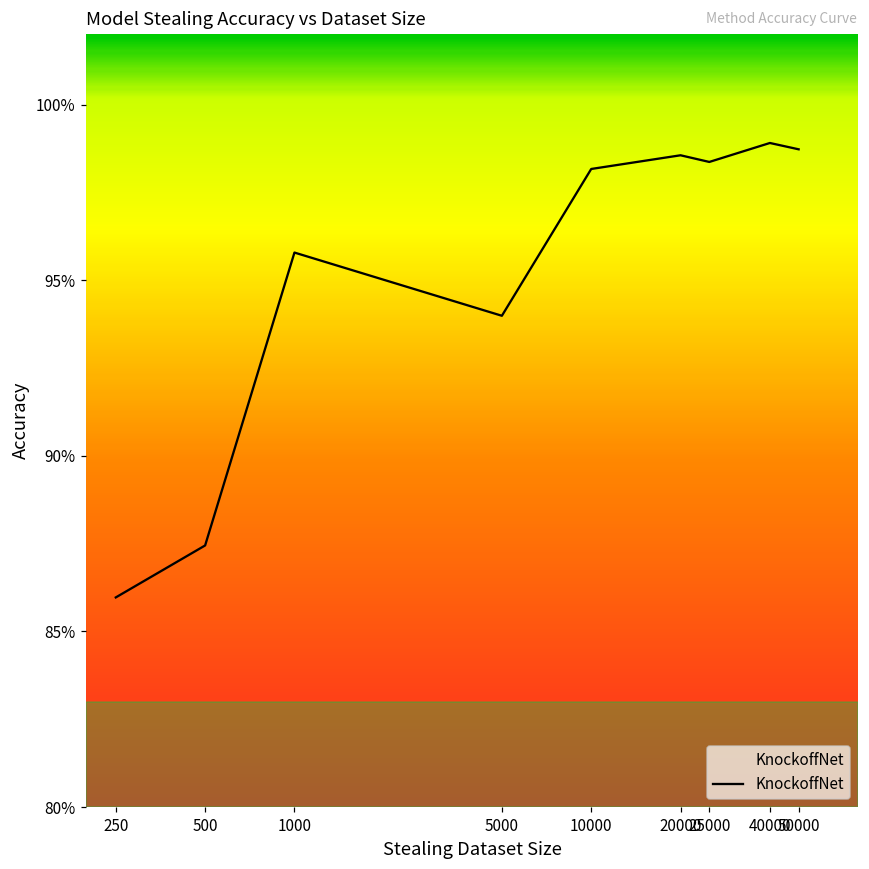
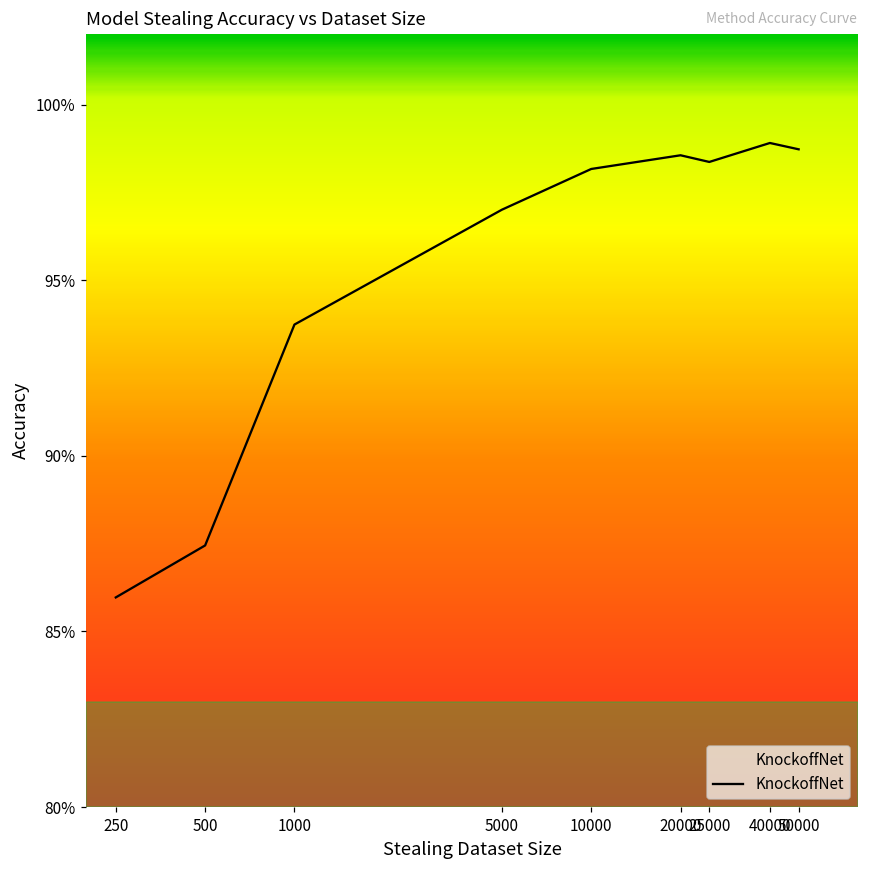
  {
    "250": "86.0%",
    "500": "87.5%",
-   "1000": "95.8%",
-   "5000": "94.0%",
+   "1000": "93.7%",
+   "5000": "97.0%",
    "10000": "98.2%"
  }
